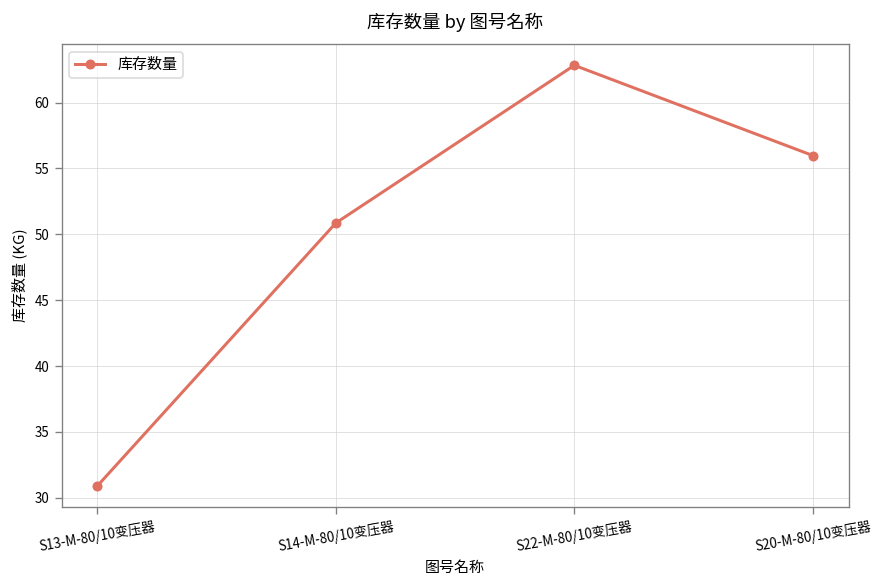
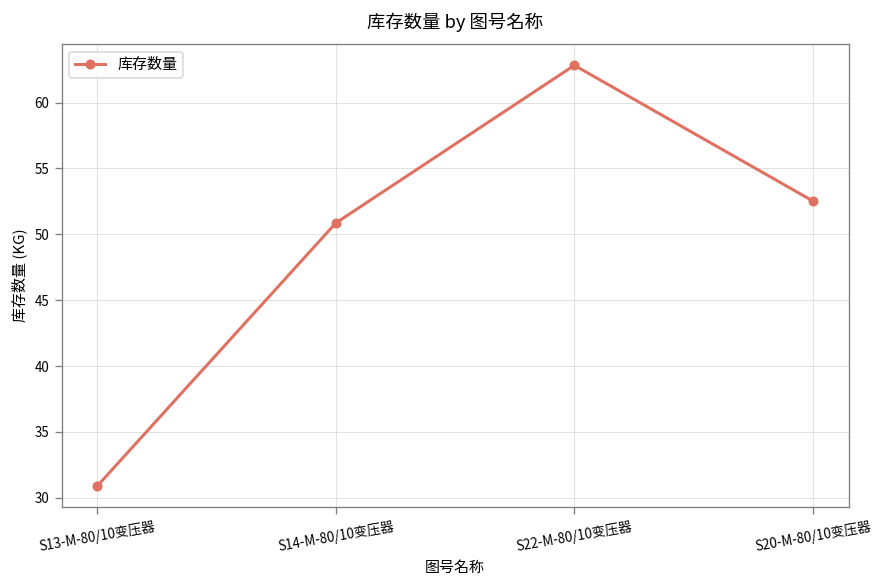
  {
    "S13-M-80/10变压器": 30.9,
    "S14-M-80/10变压器": 50.9,
    "S22-M-80/10变压器": 62.8,
-   "S20-M-80/10变压器": 56.0
+   "S20-M-80/10变压器": 52.5
  }
